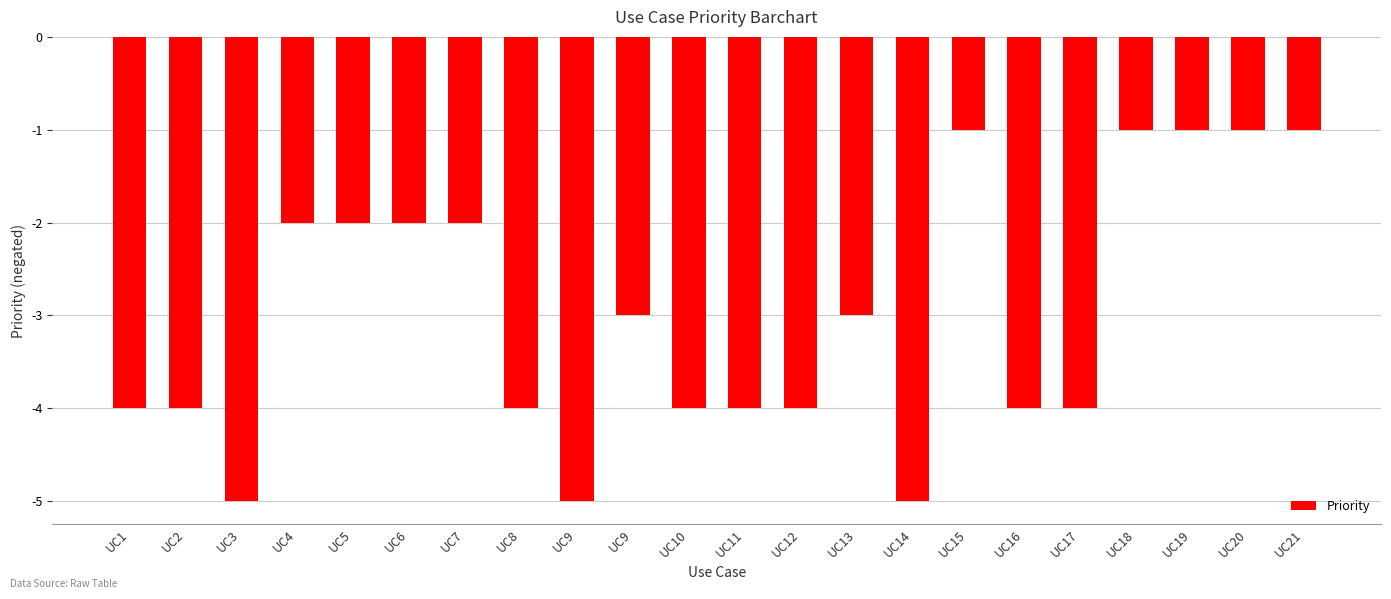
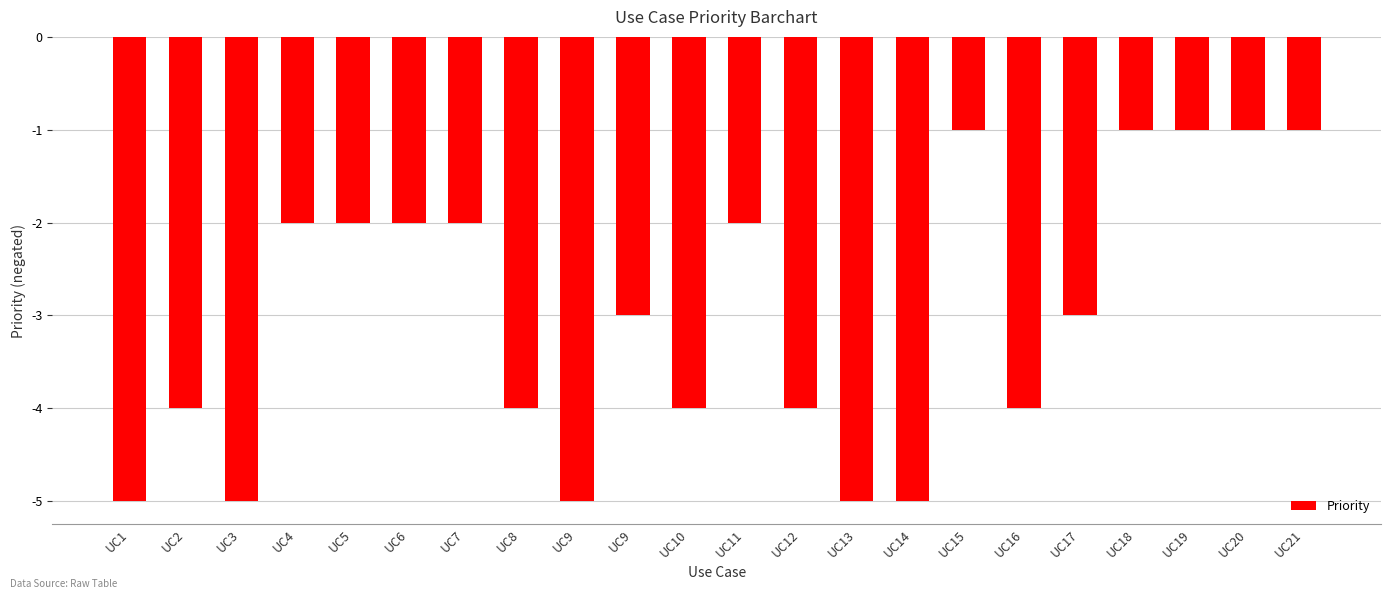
  {
-   "UC1": -4.0,
+   "UC1": -5.0,
    "UC2": -4.0,
    "UC3": -5.0,
    "UC4": -2.0,
    "UC5": -2.0,
    "UC6": -2.0,
    "UC7": -2.0,
    "UC8": -4.0,
    "UC10": -4.0,
-   "UC11": -4.0,
+   "UC11": -2.0,
    "UC12": -4.0,
-   "UC13": -3.0,
+   "UC13": -5.0,
    "UC14": -5.0,
    "UC15": -1.0,
    "UC16": -4.0,
-   "UC17": -4.0,
+   "UC17": -3.0,
    "UC18": -1.0,
    "UC19": -1.0,
    "UC20": -1.0,
    "UC21": -1.0
  }
